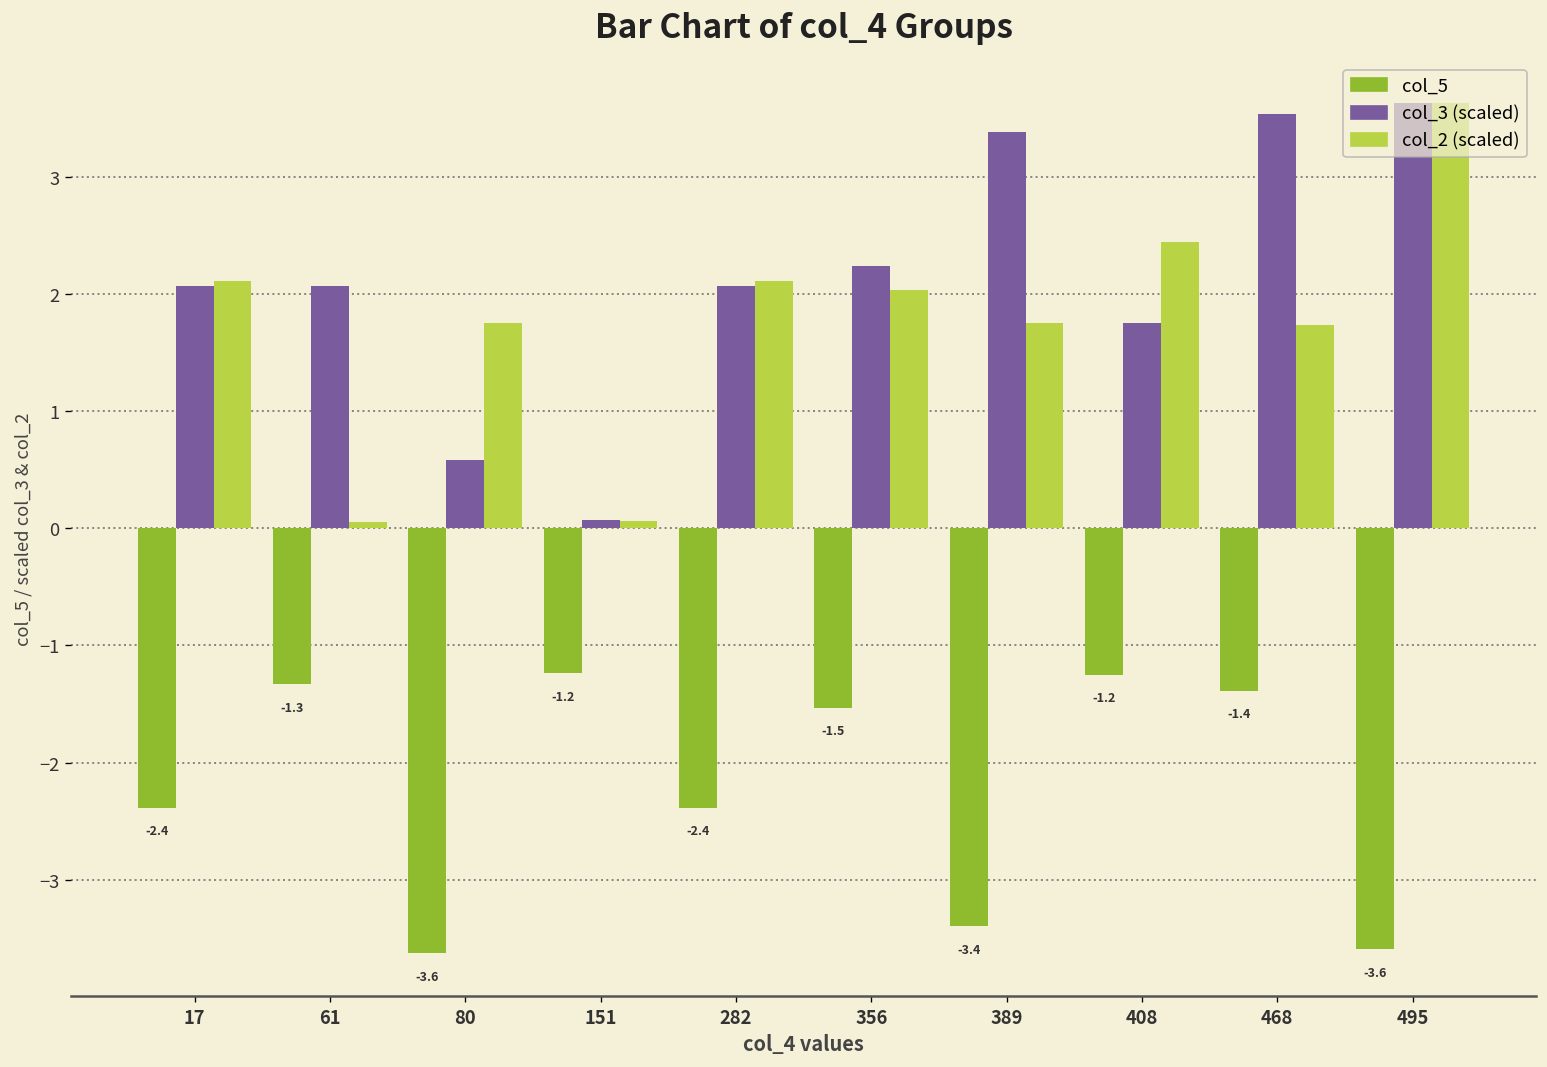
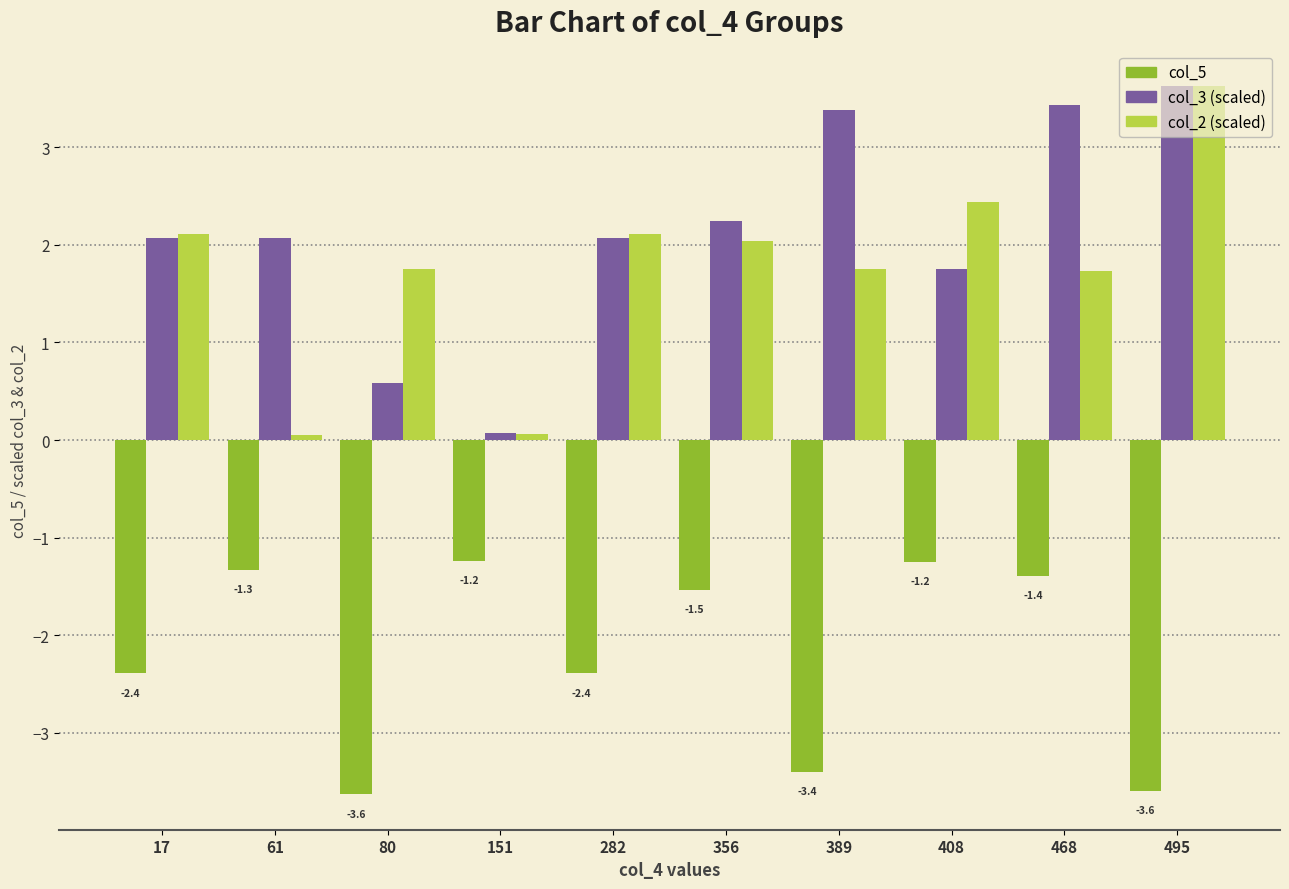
  {
    "col_3 (scaled)": {
      "17": 2.1,
      "61": 2.1,
      "80": 0.6,
      "151": 0.1,
      "282": 2.1,
      "356": 2.2,
      "389": 3.4,
      "408": 1.8,
-     "468": 3.5
+     "468": 3.4
    }
  }
